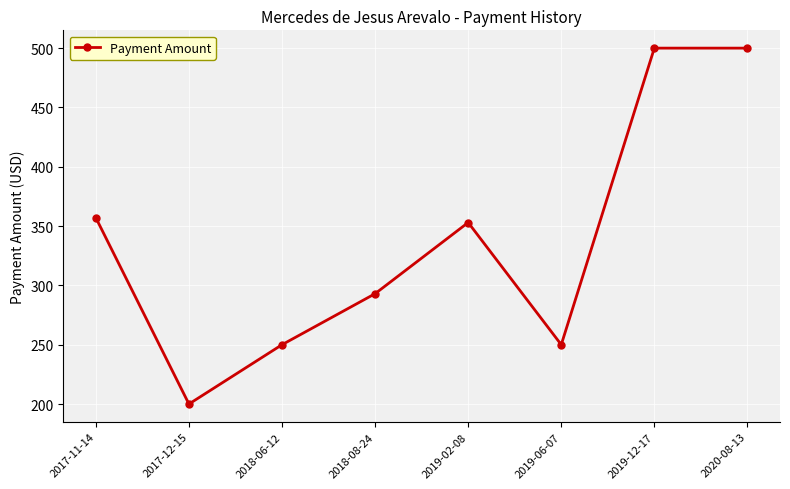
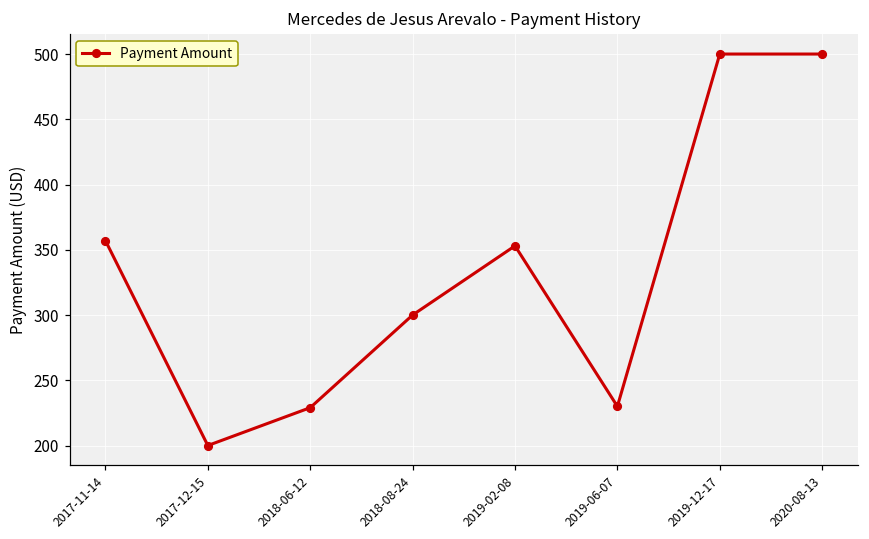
  {
    "2017-11-14": 357,
    "2017-12-15": 200,
-   "2018-06-12": 250,
-   "2018-08-24": 293,
+   "2018-06-12": 229,
+   "2018-08-24": 300,
    "2019-02-08": 353,
-   "2019-06-07": 250,
+   "2019-06-07": 230,
    "2019-12-17": 500,
    "2020-08-13": 500
  }
